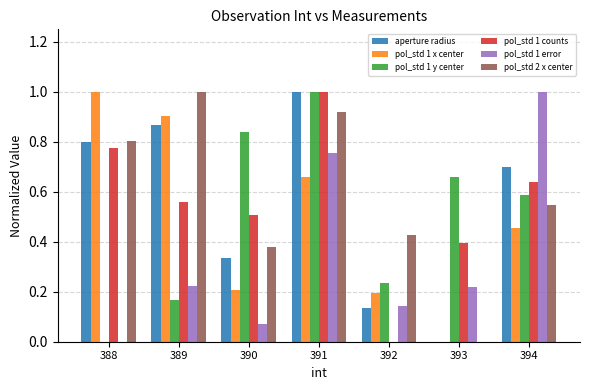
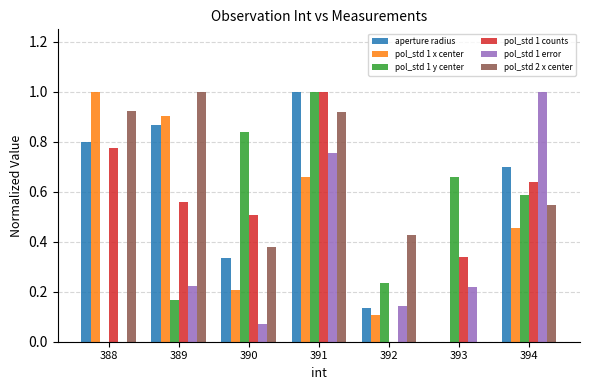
  {
    "aperture radius": {
      "388": 0.80,
      "389": 0.87,
      "390": 0.33,
      "391": 1.00,
      "392": 0.13,
      "393": 0.00,
      "394": 0.70
    },
    "pol_std 1 x center": {
      "388": 1.00,
      "389": 0.90,
      "390": 0.21,
      "391": 0.66,
-     "392": 0.19,
+     "392": 0.11,
      "393": 0.00,
      "394": 0.45
    },
    "pol_std 1 y center": {
      "388": 0.00,
      "389": 0.17,
      "390": 0.84,
      "391": 1.00,
      "392": 0.24,
      "393": 0.66,
      "394": 0.59
    },
    "pol_std 1 counts": {
      "388": 0.77,
      "389": 0.56,
      "390": 0.51,
      "391": 1.00,
      "392": 0.00,
-     "393": 0.39,
+     "393": 0.34,
      "394": 0.64
    },
    "pol_std 1 error": {
      "388": 0.00,
      "389": 0.22,
      "390": 0.07,
      "391": 0.76,
      "392": 0.14,
      "393": 0.22,
      "394": 1.00
    },
    "pol_std 2 x center": {
-     "388": 0.80,
+     "388": 0.92,
      "389": 1.00,
      "390": 0.38,
      "391": 0.92,
      "392": 0.43,
      "393": 0.00,
      "394": 0.55
    }
  }
